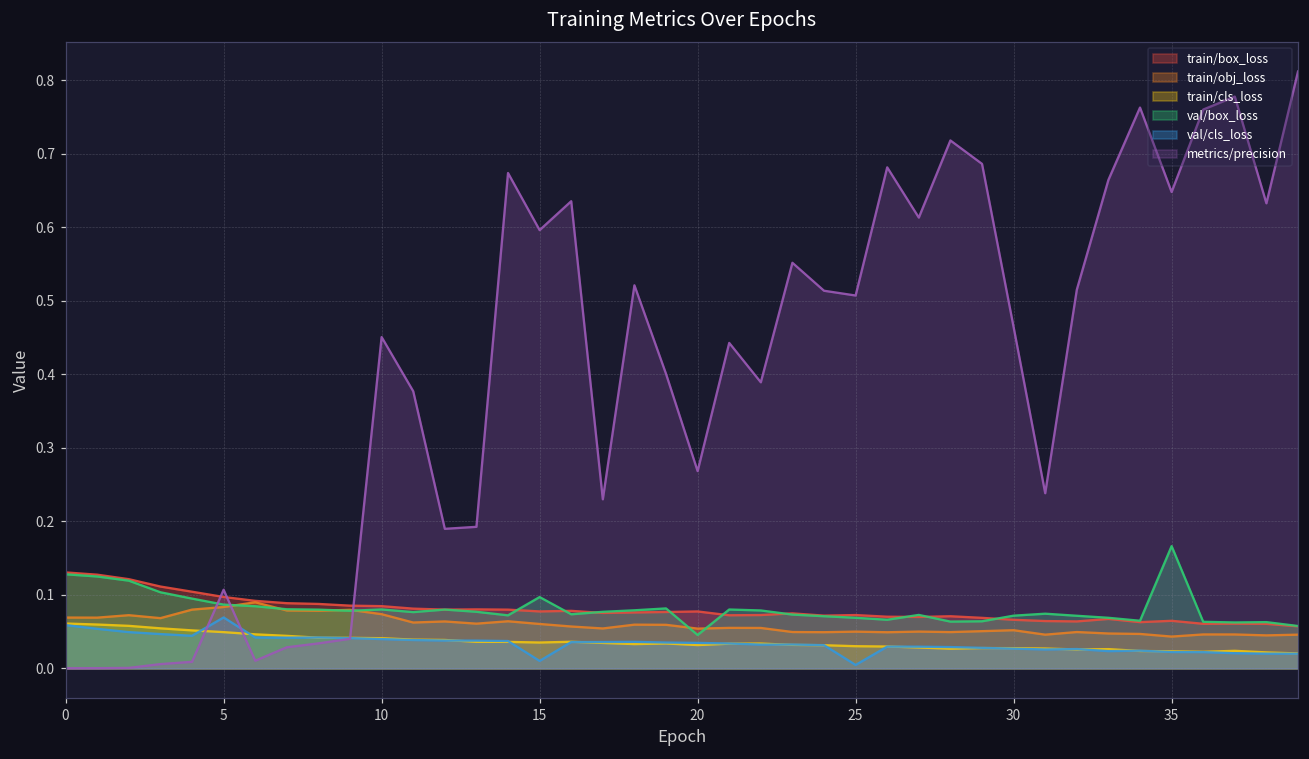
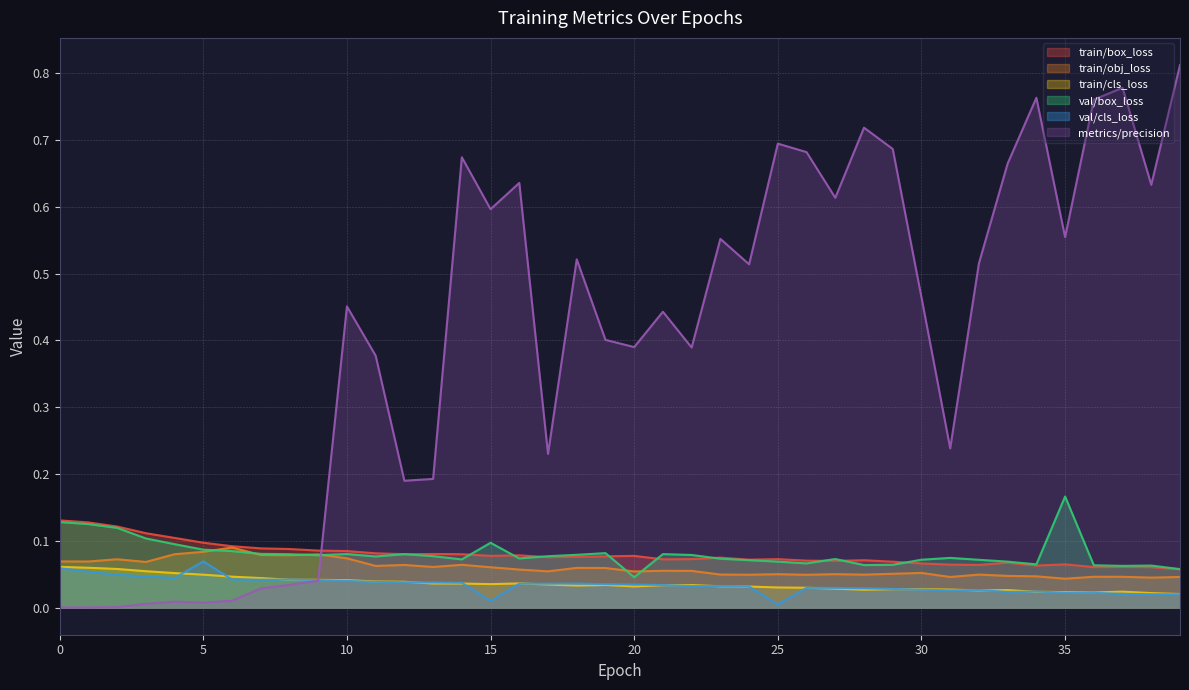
  {
    "val/box_loss": {
      "10": 0.08,
      "15": 0.10,
      "20": 0.05,
      "30": 0.07,
      "35": 0.17
    },
    "val/cls_loss": {
      "5": 0.07,
      "15": 0.01,
      "25": 0.00
    },
    "metrics/precision": {
      "0": 0.00,
-     "5": 0.11,
+     "5": 0.01,
      "10": 0.45,
      "15": 0.60,
-     "20": 0.27,
-     "25": 0.51,
+     "20": 0.39,
+     "25": 0.69,
      "30": 0.46,
-     "35": 0.65
+     "35": 0.55
    }
  }
